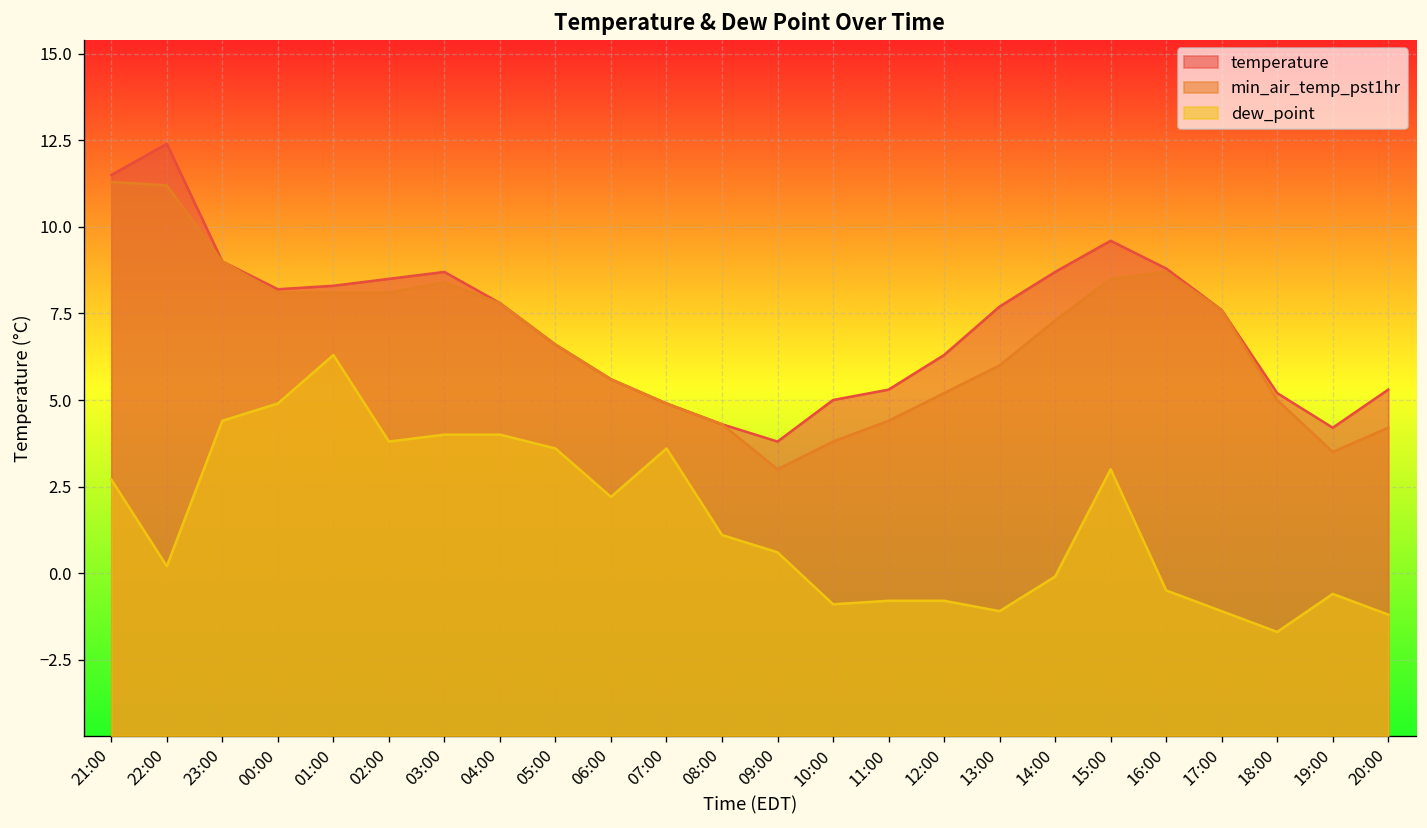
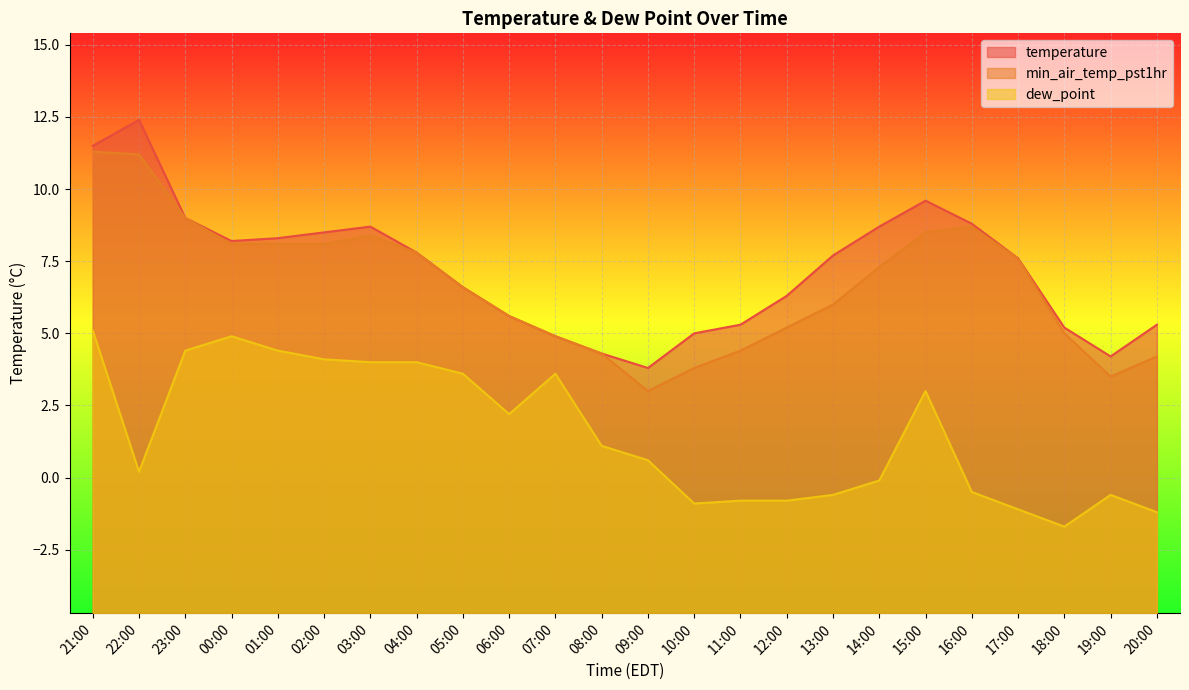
  {
    "dew_point": {
-     "21:00": 2.7,
+     "21:00": 5.1,
      "22:00": 0.2,
      "23:00": 4.4,
      "00:00": 4.9,
-     "01:00": 6.3,
-     "02:00": 3.8,
+     "01:00": 4.4,
+     "02:00": 4.1,
      "03:00": 4.0,
      "04:00": 4.0,
      "05:00": 3.6,
      "06:00": 2.2,
      "07:00": 3.6,
      "08:00": 1.1,
      "09:00": 0.6,
      "10:00": -0.9,
      "11:00": -0.8,
      "12:00": -0.8,
-     "13:00": -1.1,
+     "13:00": -0.6,
      "14:00": -0.1,
      "15:00": 3.0,
      "16:00": -0.5,
      "17:00": -1.1,
      "18:00": -1.7,
      "19:00": -0.6,
      "20:00": -1.2
    }
  }
